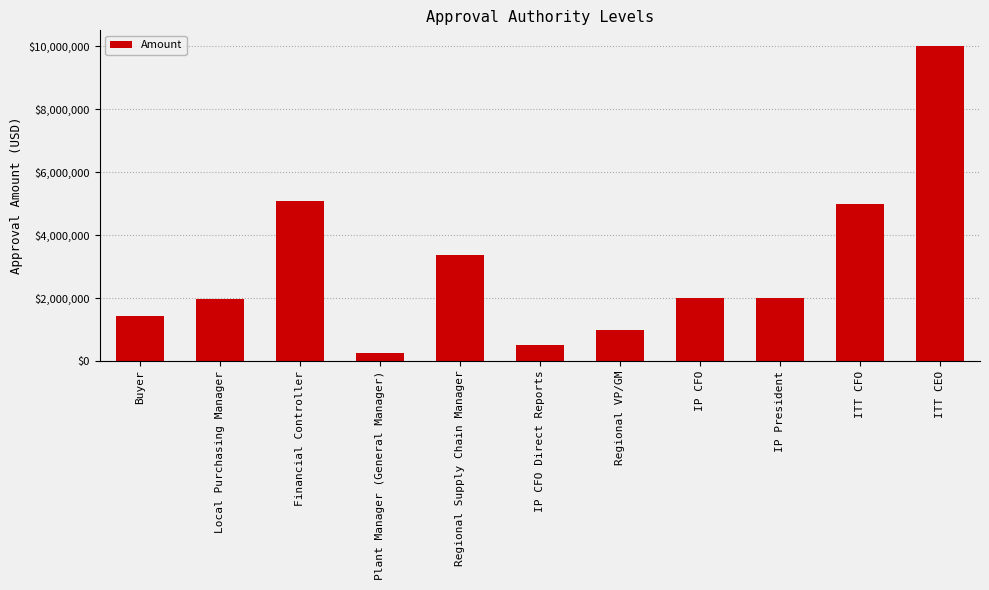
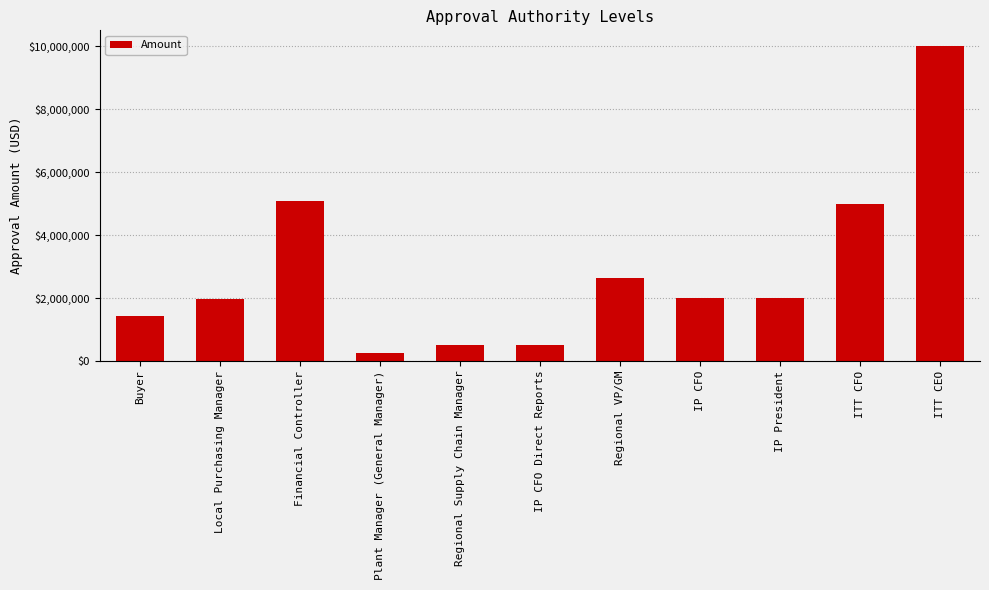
  {
    "Buyer": "$1,400,000",
    "Local Purchasing Manager": "$2,000,000",
    "Financial Controller": "$5,100,000",
    "Plant Manager (General Manager)": "$300,000",
-   "Regional Supply Chain Manager": "$3,400,000",
+   "Regional Supply Chain Manager": "$500,000",
    "IP CFO Direct Reports": "$500,000",
-   "Regional VP/GM": "$1,000,000",
+   "Regional VP/GM": "$2,600,000",
    "IP CFO": "$2,000,000",
    "IP President": "$2,000,000",
    "ITT CFO": "$5,000,000",
    "ITT CEO": "$10,000,000"
  }
